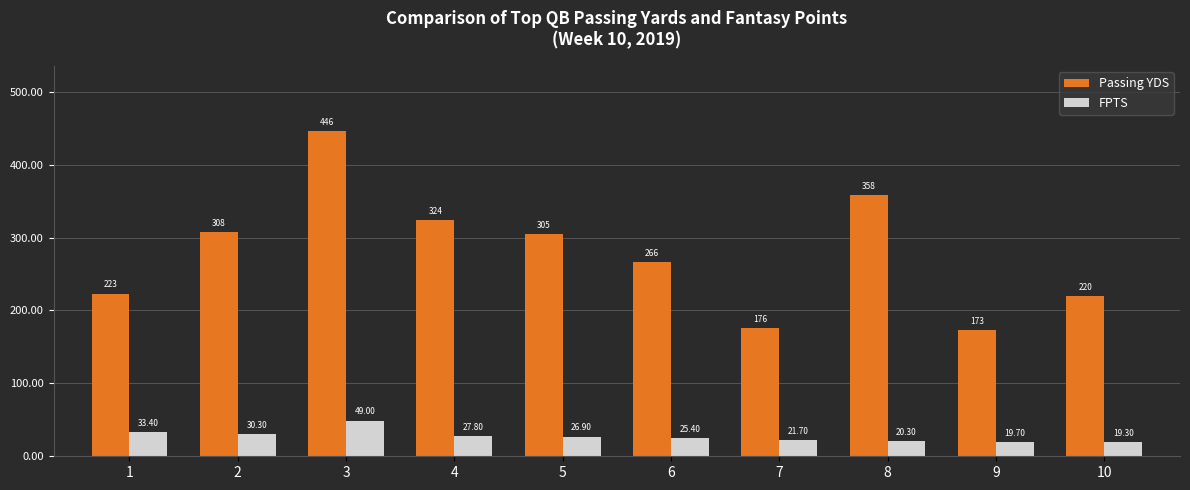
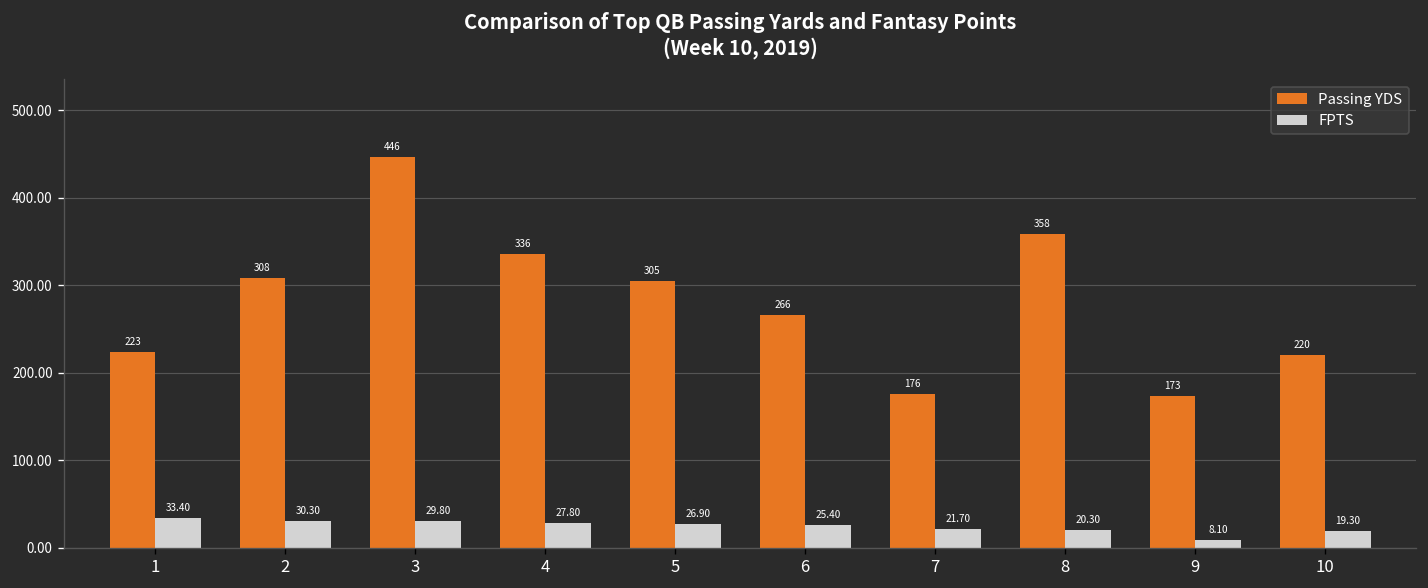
  {
    "Passing YDS": {
      "1": 223,
      "2": 308,
      "3": 446,
-     "4": 324,
+     "4": 336,
      "5": 305,
      "6": 266,
      "7": 176,
      "8": 358,
      "9": 173,
      "10": 220
    },
    "FPTS": {
      "1": 33.40,
      "2": 30.30,
-     "3": 49.00,
+     "3": 29.80,
      "4": 27.80,
      "5": 26.90,
      "6": 25.40,
      "7": 21.70,
      "8": 20.30,
-     "9": 19.70,
+     "9": 8.10,
      "10": 19.30
    }
  }
